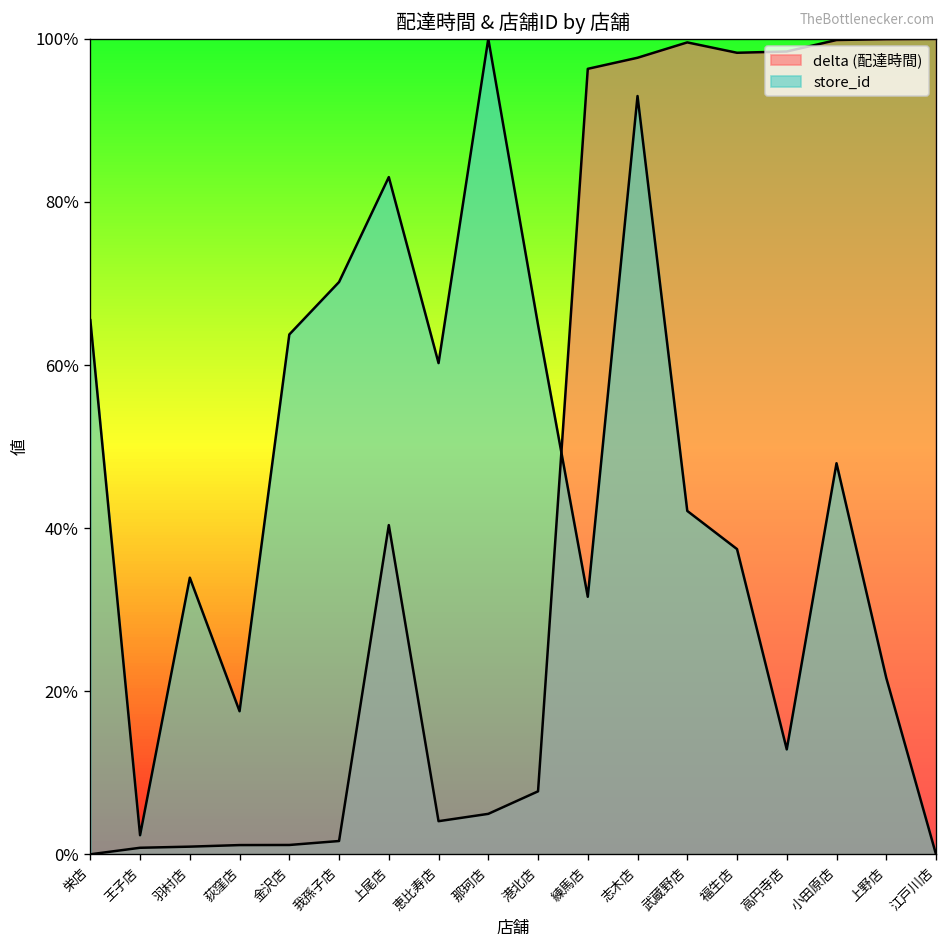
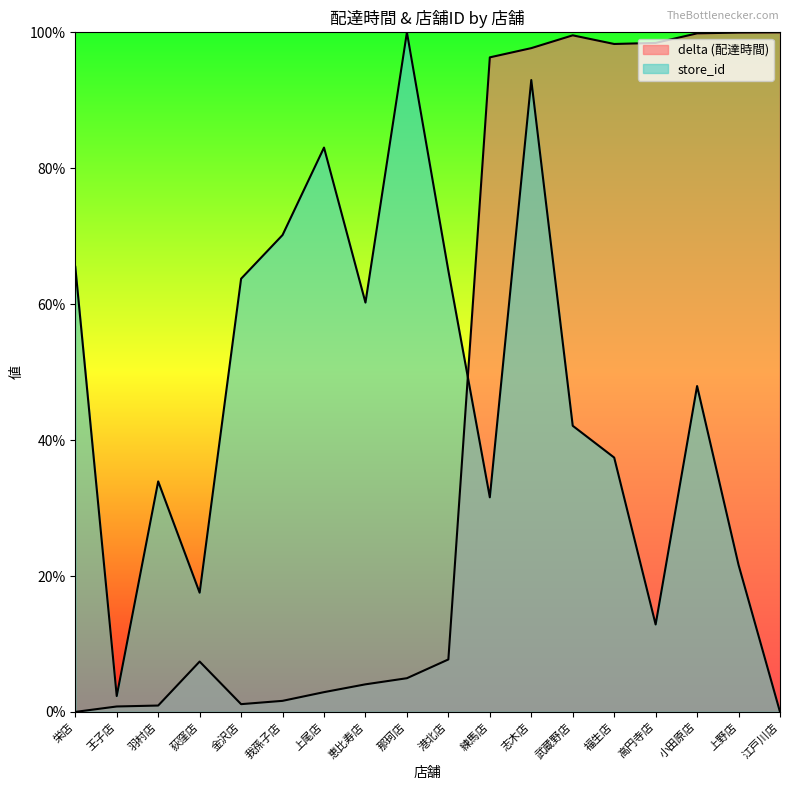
  {
    "delta (配達時間)": {
      "栄店": "0%",
      "王子店": "1%",
      "羽村店": "1%",
-     "荻窪店": "1%",
+     "荻窪店": "7%",
      "金沢店": "1%",
      "我孫子店": "2%",
-     "上尾店": "40%",
+     "上尾店": "3%",
      "恵比寿店": "4%",
      "那珂店": "5%",
      "港北店": "8%",
      "練馬店": "96%",
      "志木店": "98%",
      "武蔵野店": "100%",
      "福生店": "98%",
      "小田原店": "100%",
      "上野店": "100%",
      "江戸川店": "100%"
    },
    "store_id": {
      "栄店": "65%",
      "王子店": "2%",
      "羽村店": "34%",
      "荻窪店": "18%",
      "金沢店": "64%",
      "我孫子店": "70%",
      "上尾店": "83%",
      "恵比寿店": "60%",
      "那珂店": "100%",
      "港北店": "65%",
      "練馬店": "32%",
      "志木店": "93%",
      "武蔵野店": "42%",
      "福生店": "37%",
      "高円寺店": "13%",
      "小田原店": "48%",
      "上野店": "22%",
      "江戸川店": "0%"
    }
  }
